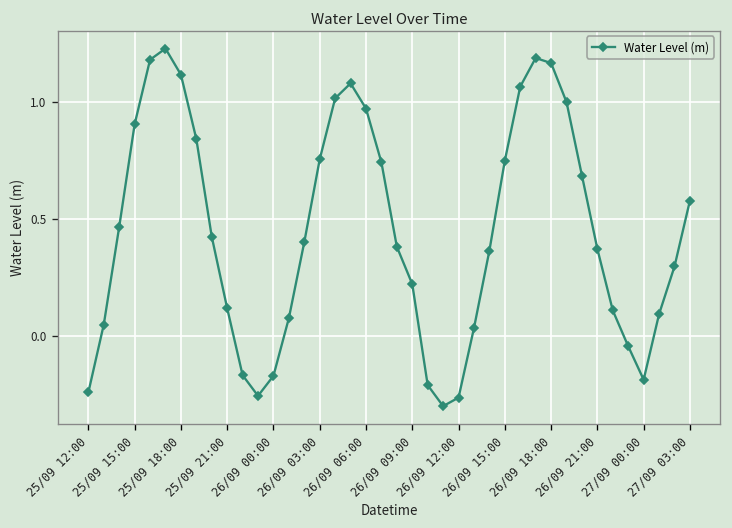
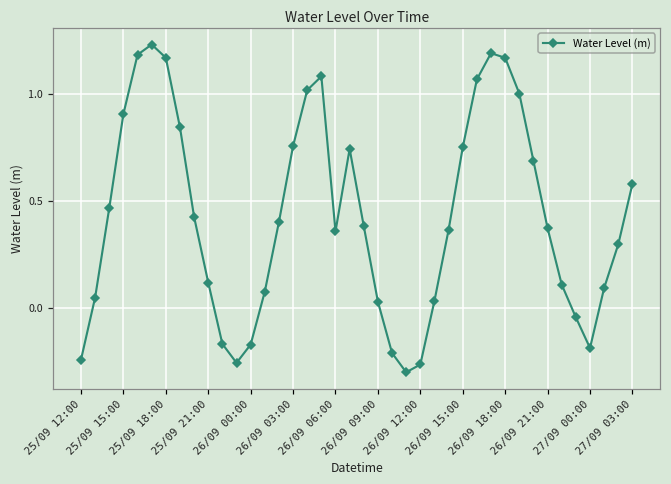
  {
    "25/09 12:00": -0.24,
    "25/09 15:00": 0.90,
-   "25/09 18:00": 1.12,
+   "25/09 18:00": 1.17,
    "25/09 21:00": 0.12,
    "26/09 00:00": -0.17,
    "26/09 03:00": 0.75,
-   "26/09 06:00": 0.97,
-   "26/09 09:00": 0.22,
+   "26/09 06:00": 0.36,
+   "26/09 09:00": 0.03,
    "26/09 12:00": -0.27,
    "26/09 15:00": 0.75,
    "26/09 18:00": 1.17,
    "26/09 21:00": 0.37,
    "27/09 00:00": -0.19,
    "27/09 03:00": 0.58
  }
